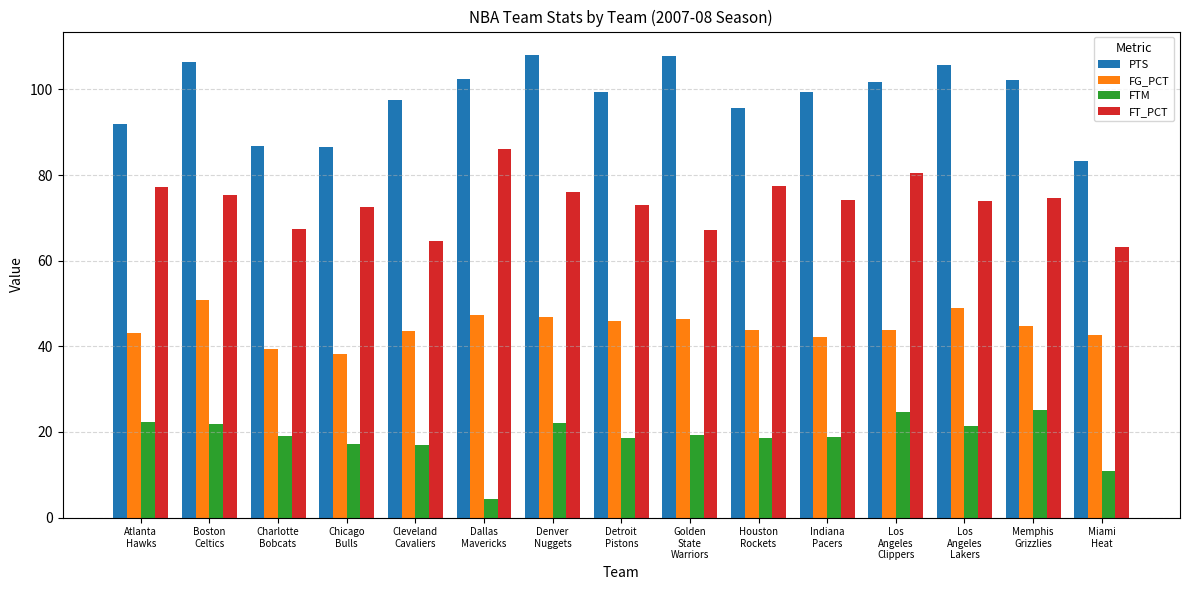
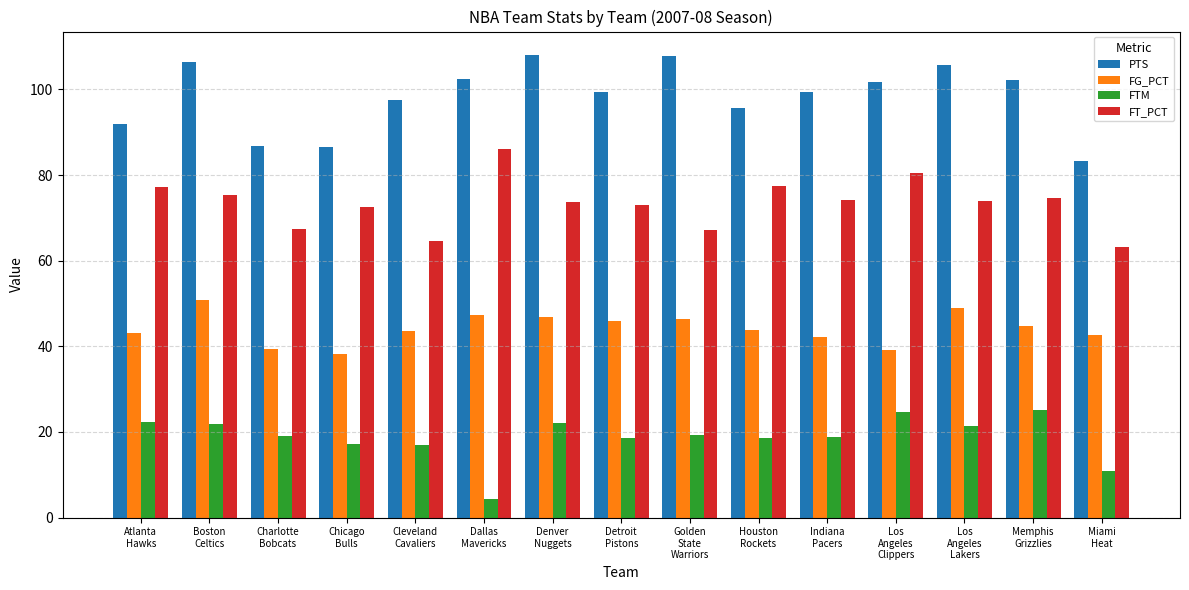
  {
    "PTS": {
      "Atlanta Hawks": 92,
      "Boston Celtics": 107,
      "Charlotte Bobcats": 87,
      "Chicago Bulls": 87,
      "Cleveland Cavaliers": 98,
      "Dallas Mavericks": 102,
      "Denver Nuggets": 108,
      "Detroit Pistons": 99,
      "Golden State Warriors": 108,
      "Houston Rockets": 96,
      "Indiana Pacers": 99,
      "Los Angeles Clippers": 102,
      "Los Angeles Lakers": 106,
      "Memphis Grizzlies": 102,
      "Miami Heat": 83
    },
    "FG_PCT": {
      "Atlanta Hawks": 43,
      "Boston Celtics": 51,
      "Charlotte Bobcats": 39,
      "Chicago Bulls": 38,
      "Cleveland Cavaliers": 44,
      "Dallas Mavericks": 47,
      "Denver Nuggets": 47,
      "Detroit Pistons": 46,
      "Golden State Warriors": 46,
      "Houston Rockets": 44,
      "Indiana Pacers": 42,
-     "Los Angeles Clippers": 44,
+     "Los Angeles Clippers": 39,
      "Los Angeles Lakers": 49,
      "Memphis Grizzlies": 45,
      "Miami Heat": 43
    },
    "FTM": {
      "Atlanta Hawks": 22,
      "Boston Celtics": 22,
      "Charlotte Bobcats": 19,
      "Chicago Bulls": 17,
      "Cleveland Cavaliers": 17,
      "Dallas Mavericks": 4,
      "Denver Nuggets": 22,
      "Detroit Pistons": 19,
      "Golden State Warriors": 19,
      "Houston Rockets": 19,
      "Indiana Pacers": 19,
      "Los Angeles Clippers": 25,
      "Los Angeles Lakers": 21,
      "Memphis Grizzlies": 25,
      "Miami Heat": 11
    },
    "FT_PCT": {
      "Atlanta Hawks": 77,
      "Boston Celtics": 75,
      "Charlotte Bobcats": 68,
      "Chicago Bulls": 73,
      "Cleveland Cavaliers": 65,
      "Dallas Mavericks": 86,
-     "Denver Nuggets": 76,
+     "Denver Nuggets": 74,
      "Detroit Pistons": 73,
      "Golden State Warriors": 67,
      "Houston Rockets": 78,
      "Indiana Pacers": 74,
      "Los Angeles Clippers": 80,
      "Los Angeles Lakers": 74,
      "Memphis Grizzlies": 75,
      "Miami Heat": 63
    }
  }
